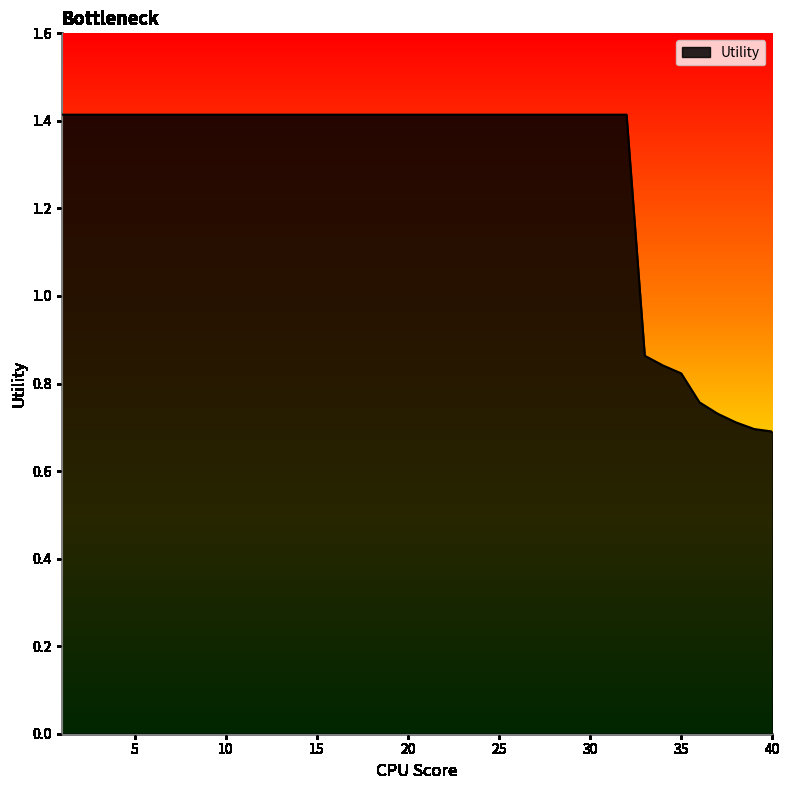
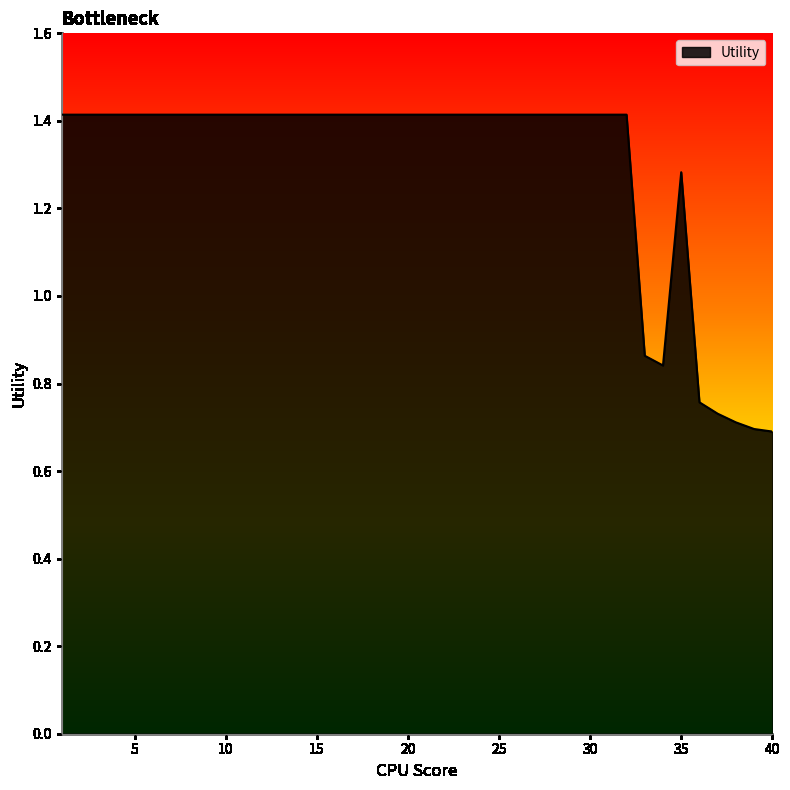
  {
    "5": 1.41,
    "10": 1.41,
    "15": 1.41,
    "20": 1.41,
    "25": 1.41,
    "30": 1.41,
-   "35": 0.82,
+   "35": 1.28,
    "40": 0.69
  }
